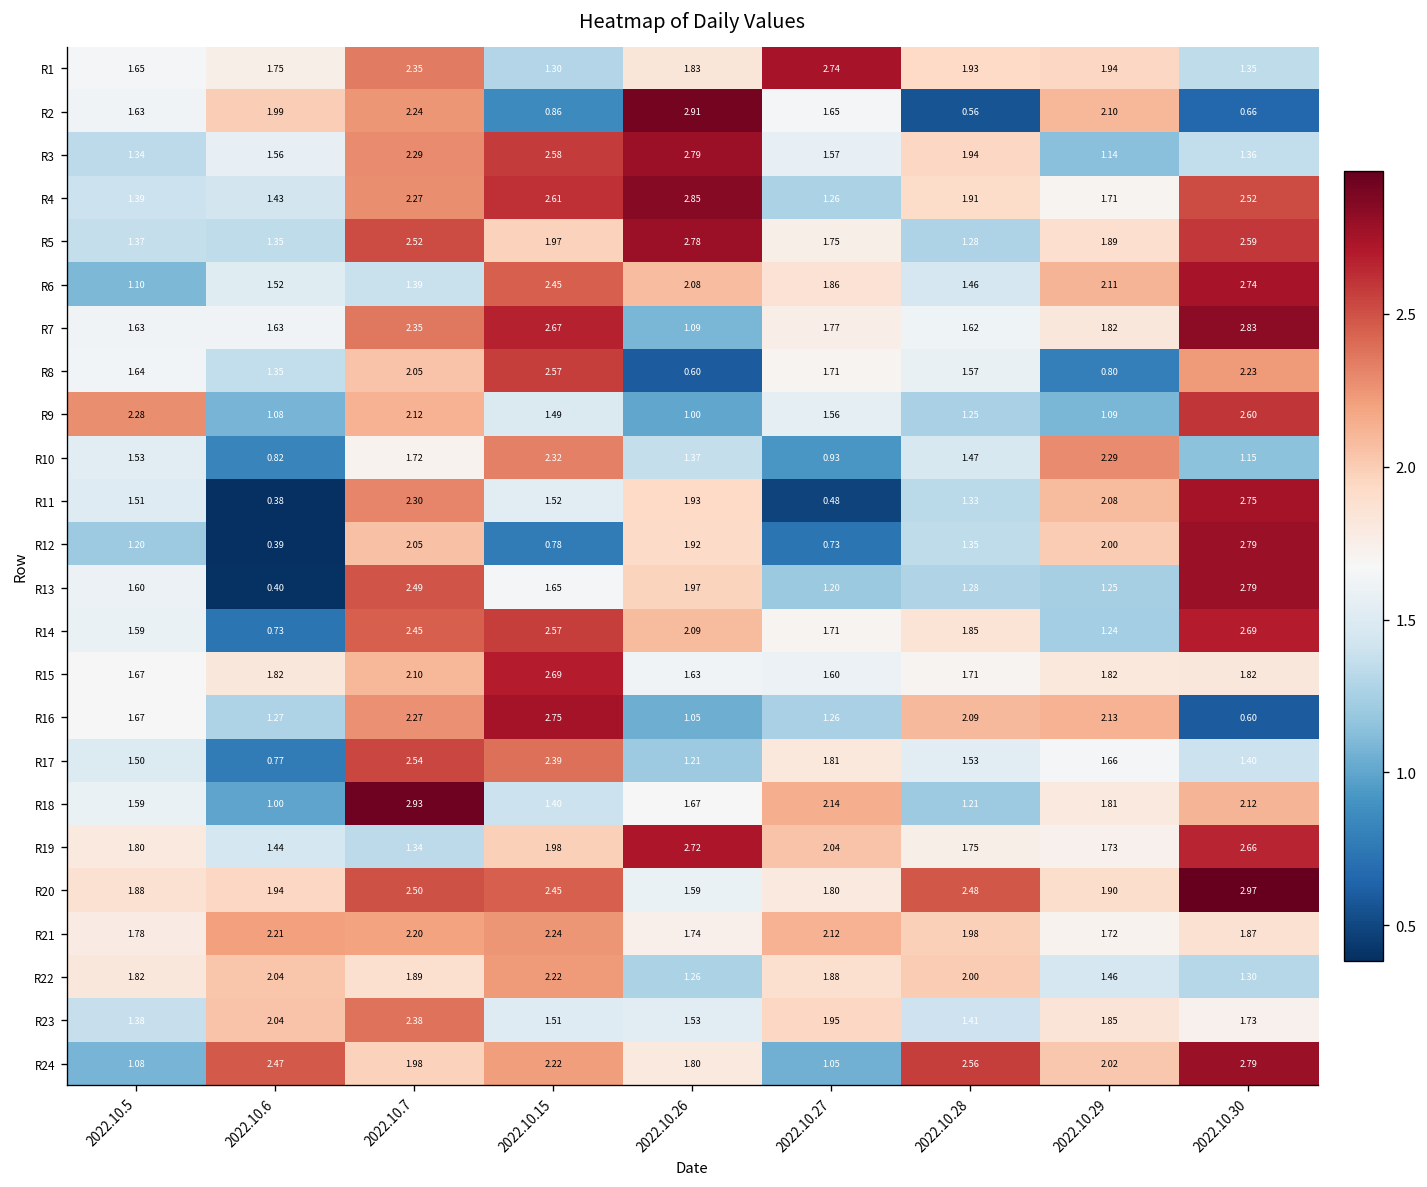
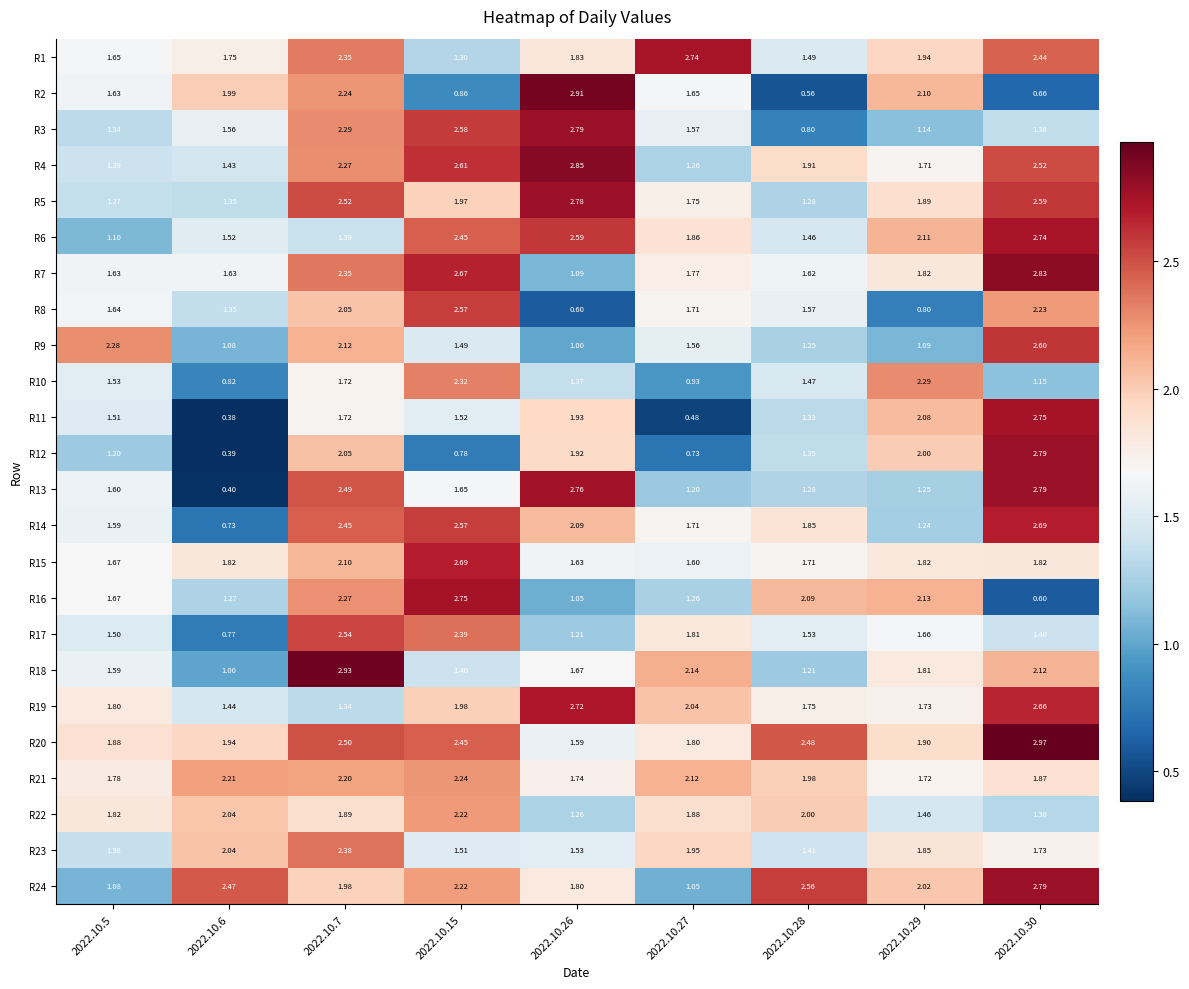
  {
    "R1": {
      "2022.10.5": 1.65,
      "2022.10.6": 1.75,
      "2022.10.7": 2.35,
      "2022.10.15": 1.30,
      "2022.10.26": 1.83,
      "2022.10.27": 2.74,
-     "2022.10.28": 1.93,
+     "2022.10.28": 1.49,
      "2022.10.29": 1.94,
-     "2022.10.30": 1.35
+     "2022.10.30": 2.44
    },
    "R3": {
      "2022.10.5": 1.34,
      "2022.10.6": 1.56,
      "2022.10.7": 2.29,
      "2022.10.15": 2.58,
      "2022.10.26": 2.79,
      "2022.10.27": 1.57,
-     "2022.10.28": 1.94,
+     "2022.10.28": 0.80,
      "2022.10.29": 1.14,
      "2022.10.30": 1.36
    },
    "R6": {
      "2022.10.5": 1.10,
      "2022.10.6": 1.52,
      "2022.10.7": 1.39,
      "2022.10.15": 2.45,
-     "2022.10.26": 2.08,
+     "2022.10.26": 2.59,
      "2022.10.27": 1.86,
      "2022.10.28": 1.46,
      "2022.10.29": 2.11,
      "2022.10.30": 2.74
    },
    "R11": {
      "2022.10.5": 1.51,
      "2022.10.6": 0.38,
-     "2022.10.7": 2.30,
+     "2022.10.7": 1.72,
      "2022.10.15": 1.52,
      "2022.10.26": 1.93,
      "2022.10.27": 0.48,
      "2022.10.28": 1.33,
      "2022.10.29": 2.08,
      "2022.10.30": 2.75
    },
    "R13": {
      "2022.10.5": 1.60,
      "2022.10.6": 0.40,
      "2022.10.7": 2.49,
      "2022.10.15": 1.65,
-     "2022.10.26": 1.97,
+     "2022.10.26": 2.76,
      "2022.10.27": 1.20,
      "2022.10.28": 1.28,
      "2022.10.29": 1.25,
      "2022.10.30": 2.79
    }
  }
